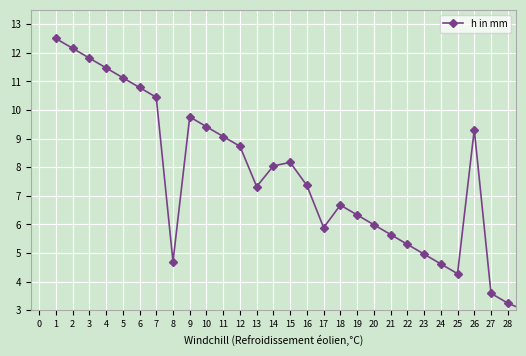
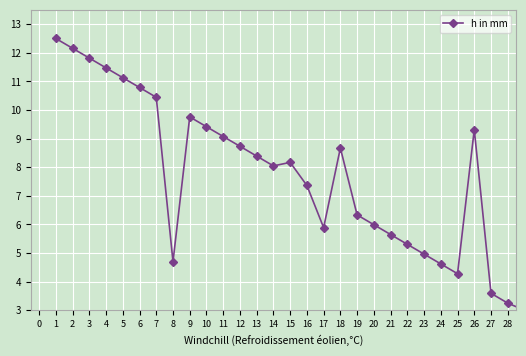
  {
    "1": 12.5,
    "2": 12.2,
    "3": 11.8,
    "4": 11.5,
    "5": 11.1,
    "6": 10.8,
    "7": 10.4,
    "8": 4.7,
    "9": 9.8,
    "10": 9.4,
    "11": 9.1,
    "12": 8.7,
-   "13": 7.3,
+   "13": 8.4,
    "14": 8.0,
    "15": 8.2,
    "16": 7.4,
    "17": 5.9,
-   "18": 6.7,
+   "18": 8.7,
    "19": 6.3,
    "20": 6.0,
    "21": 5.6,
    "22": 5.3,
    "23": 5.0,
    "24": 4.6,
    "25": 4.3,
    "26": 9.3,
    "27": 3.6,
    "28": 3.2
  }
